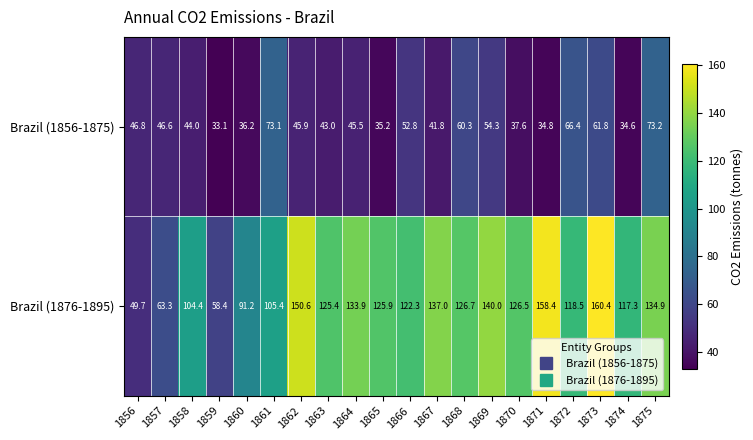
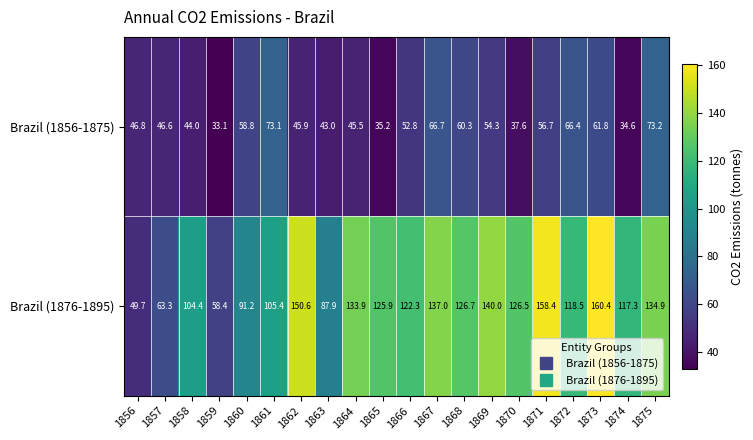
  {
    "Brazil (1856-1875)": {
      "1856": 46.8,
      "1857": 46.6,
      "1858": 44.0,
      "1859": 33.1,
-     "1860": 36.2,
+     "1860": 58.8,
      "1861": 73.1,
      "1862": 45.9,
      "1863": 43.0,
      "1864": 45.5,
      "1865": 35.2,
      "1866": 52.8,
-     "1867": 41.8,
+     "1867": 66.7,
      "1868": 60.3,
      "1869": 54.3,
      "1870": 37.6,
-     "1871": 34.8,
+     "1871": 56.7,
      "1872": 66.4,
      "1873": 61.8,
      "1874": 34.6,
      "1875": 73.2
    },
    "Brazil (1876-1895)": {
      "1856": 49.7,
      "1857": 63.3,
      "1858": 104.4,
      "1859": 58.4,
      "1860": 91.2,
      "1861": 105.4,
      "1862": 150.6,
-     "1863": 125.4,
+     "1863": 87.9,
      "1864": 133.9,
      "1865": 125.9,
      "1866": 122.3,
      "1867": 137.0,
      "1868": 126.7,
      "1869": 140.0,
      "1870": 126.5,
      "1871": 158.4,
      "1872": 118.5,
      "1873": 160.4,
      "1874": 117.3,
      "1875": 134.9
    }
  }
